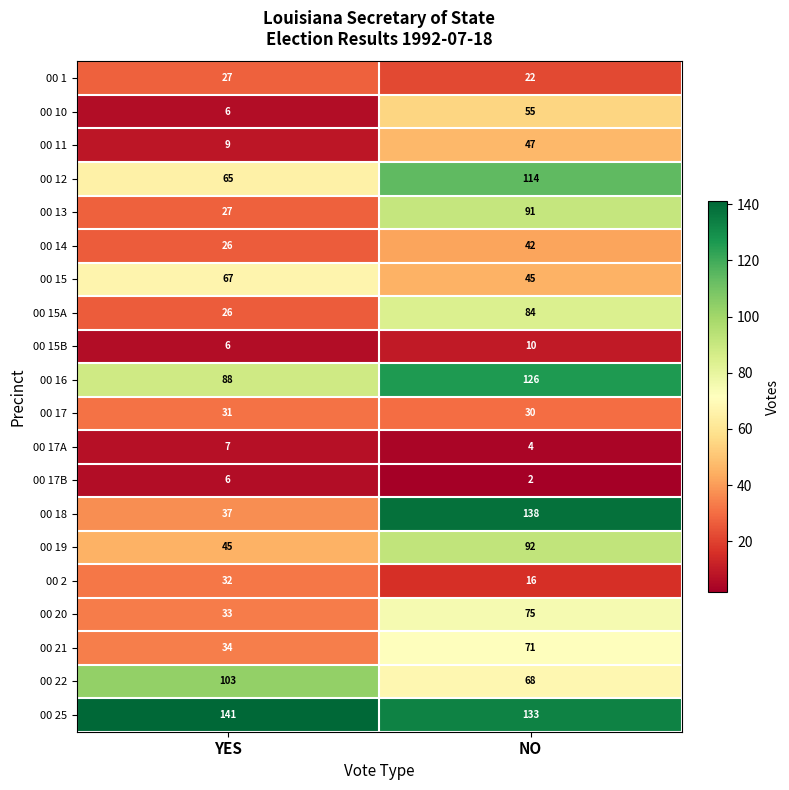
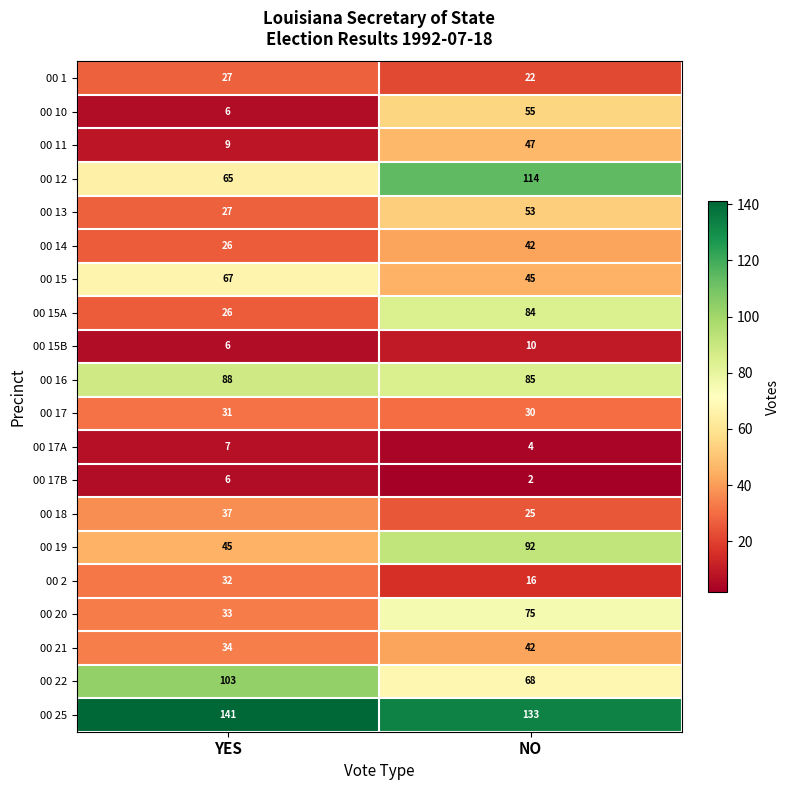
  {
    "00 1": {
      "YES": 27,
      "NO": 22
    },
    "00 10": {
      "YES": 6,
      "NO": 55
    },
    "00 11": {
      "YES": 9,
      "NO": 47
    },
    "00 12": {
      "YES": 65,
      "NO": 114
    },
    "00 13": {
      "YES": 27,
-     "NO": 91
+     "NO": 53
    },
    "00 14": {
      "YES": 26,
      "NO": 42
    },
    "00 15": {
      "YES": 67,
      "NO": 45
    },
    "00 15A": {
      "YES": 26,
      "NO": 84
    },
    "00 15B": {
      "YES": 6,
      "NO": 10
    },
    "00 16": {
      "YES": 88,
-     "NO": 126
+     "NO": 85
    },
    "00 17": {
      "YES": 31,
      "NO": 30
    },
    "00 17A": {
      "YES": 7,
      "NO": 4
    },
    "00 17B": {
      "YES": 6,
      "NO": 2
    },
    "00 18": {
      "YES": 37,
-     "NO": 138
+     "NO": 25
    },
    "00 19": {
      "YES": 45,
      "NO": 92
    },
    "00 2": {
      "YES": 32,
      "NO": 16
    },
    "00 20": {
      "YES": 33,
      "NO": 75
    },
    "00 21": {
      "YES": 34,
-     "NO": 71
+     "NO": 42
    },
    "00 22": {
      "YES": 103,
      "NO": 68
    },
    "00 25": {
      "YES": 141,
      "NO": 133
    }
  }
